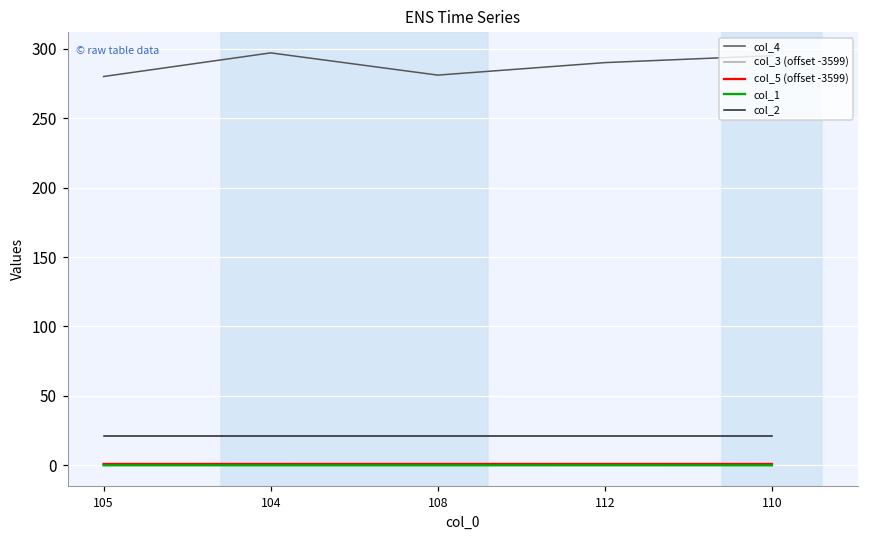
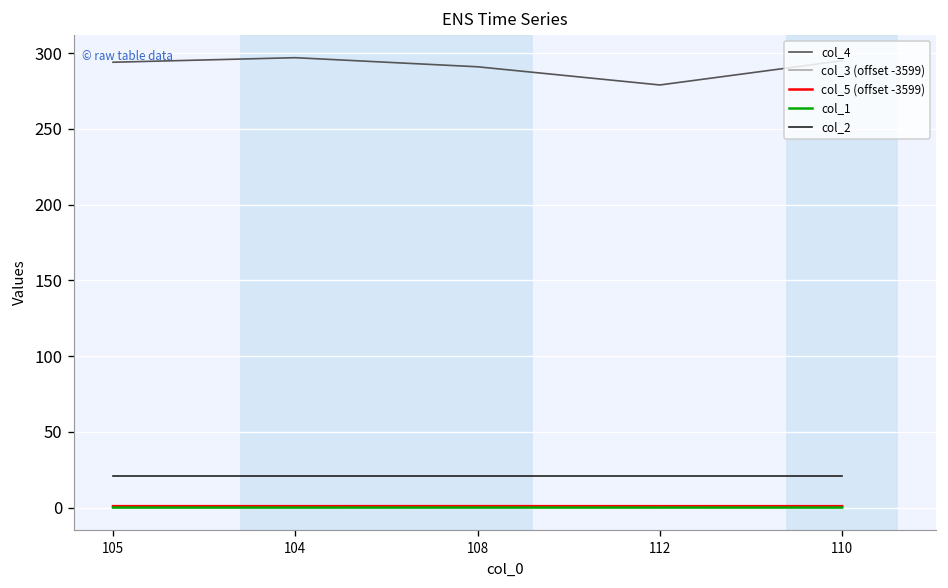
  {
    "col_4": {
-     "105": 280,
+     "105": 294,
      "104": 297,
-     "108": 281,
-     "112": 290
+     "108": 291,
+     "112": 279
    },
    "col_2": {
      "105": 21,
      "104": 21,
      "108": 21,
      "112": 21,
      "110": 21
    }
  }
